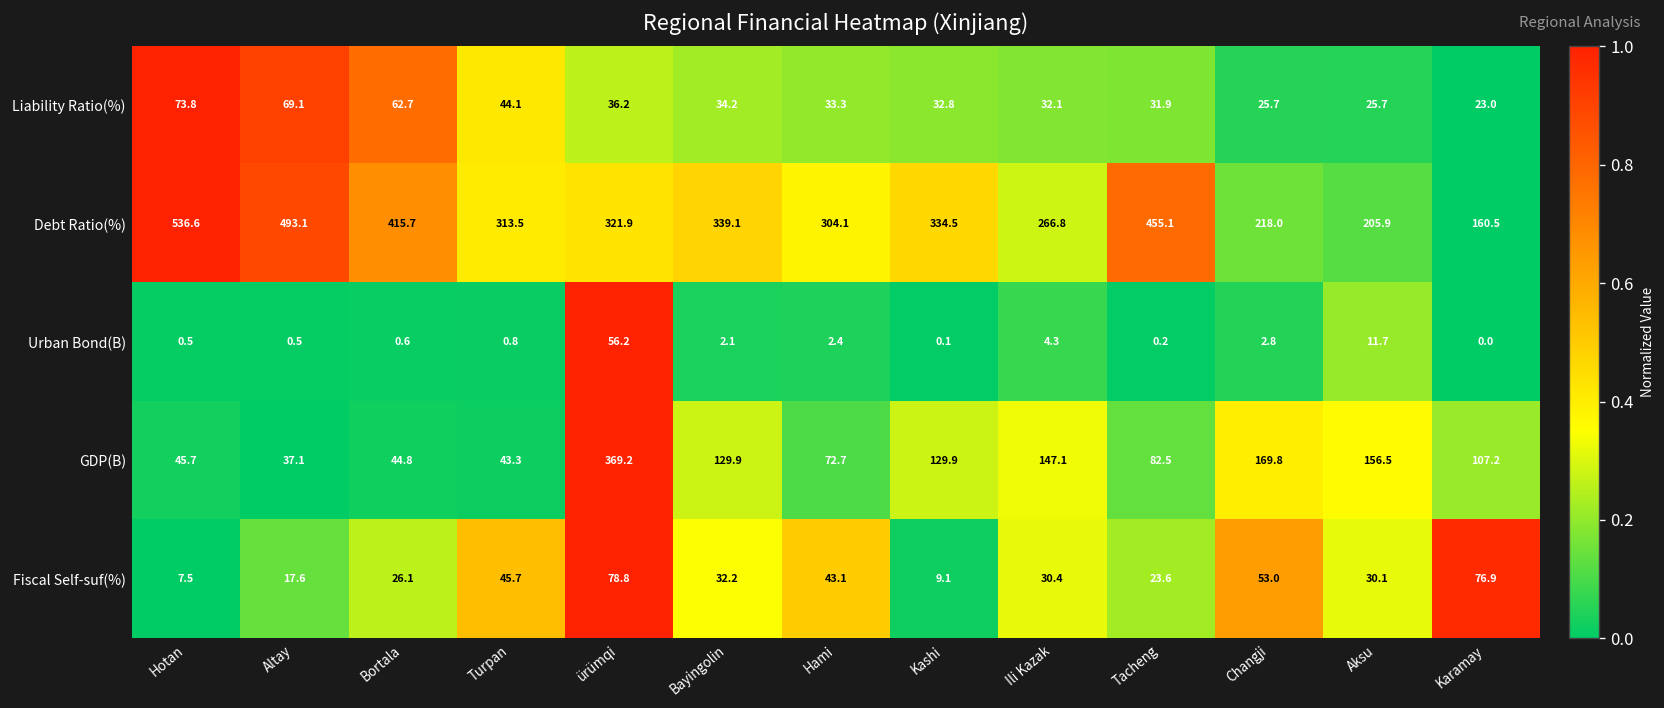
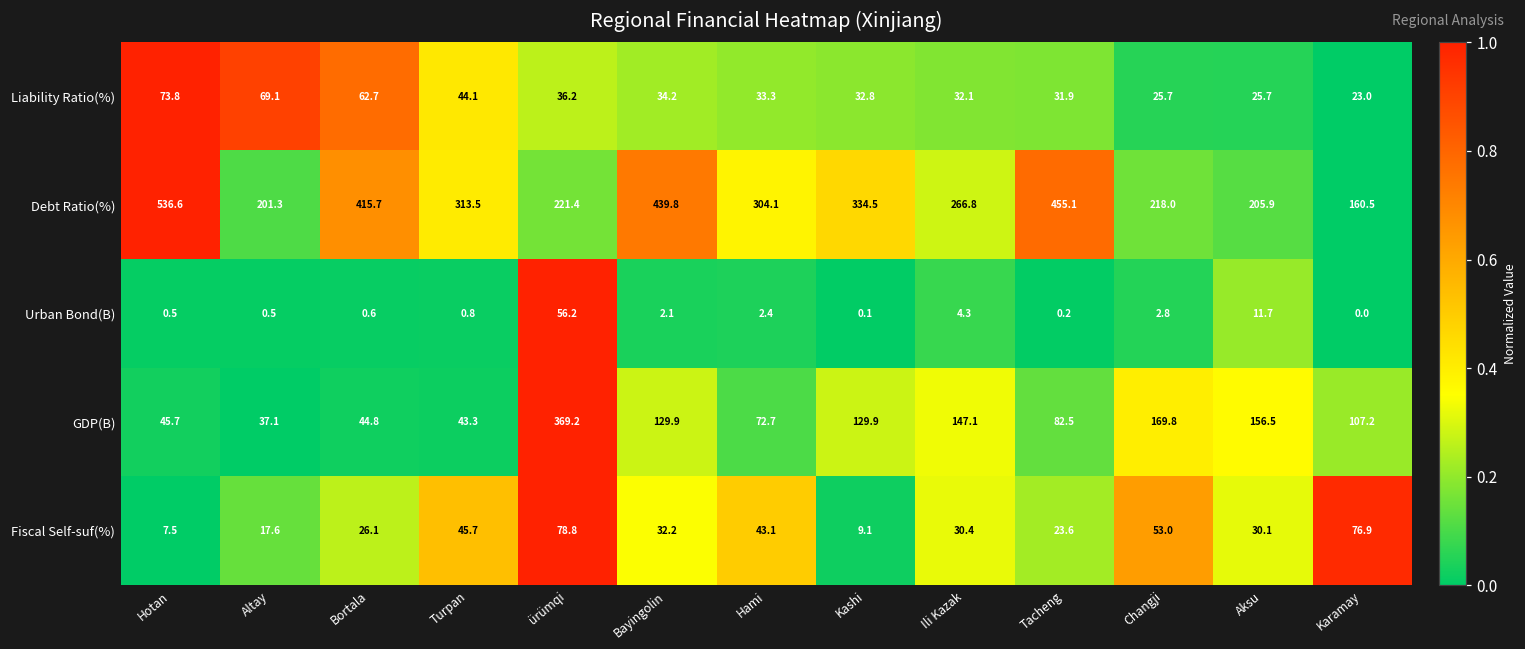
  {
    "Liability Ratio(%)": {
      "Hotan": 73.8,
      "Altay": 69.1,
      "Bortala": 62.7,
      "Turpan": 44.1,
      "ürümqi": 36.2,
      "Bayingolin": 34.2,
      "Hami": 33.3,
      "Kashi": 32.8,
      "Ili Kazak": 32.1,
      "Tacheng": 31.9,
      "Changji": 25.7,
      "Aksu": 25.7,
      "Karamay": 23.0
    },
    "Debt Ratio(%)": {
      "Hotan": 536.6,
-     "Altay": 493.1,
+     "Altay": 201.3,
      "Bortala": 415.7,
      "Turpan": 313.5,
-     "ürümqi": 321.9,
-     "Bayingolin": 339.1,
+     "ürümqi": 221.4,
+     "Bayingolin": 439.8,
      "Hami": 304.1,
      "Kashi": 334.5,
      "Ili Kazak": 266.8,
      "Tacheng": 455.1,
      "Changji": 218.0,
      "Aksu": 205.9,
      "Karamay": 160.5
    },
    "Urban Bond(B)": {
      "Hotan": 0.5,
      "Altay": 0.5,
      "Bortala": 0.6,
      "Turpan": 0.8,
      "ürümqi": 56.2,
      "Bayingolin": 2.1,
      "Hami": 2.4,
      "Kashi": 0.1,
      "Ili Kazak": 4.3,
      "Tacheng": 0.2,
      "Changji": 2.8,
      "Aksu": 11.7,
      "Karamay": 0.0
    },
    "GDP(B)": {
      "Hotan": 45.7,
      "Altay": 37.1,
      "Bortala": 44.8,
      "Turpan": 43.3,
      "ürümqi": 369.2,
      "Bayingolin": 129.9,
      "Hami": 72.7,
      "Kashi": 129.9,
      "Ili Kazak": 147.1,
      "Tacheng": 82.5,
      "Changji": 169.8,
      "Aksu": 156.5,
      "Karamay": 107.2
    },
    "Fiscal Self-suf(%)": {
      "Hotan": 7.5,
      "Altay": 17.6,
      "Bortala": 26.1,
      "Turpan": 45.7,
      "ürümqi": 78.8,
      "Bayingolin": 32.2,
      "Hami": 43.1,
      "Kashi": 9.1,
      "Ili Kazak": 30.4,
      "Tacheng": 23.6,
      "Changji": 53.0,
      "Aksu": 30.1,
      "Karamay": 76.9
    }
  }
